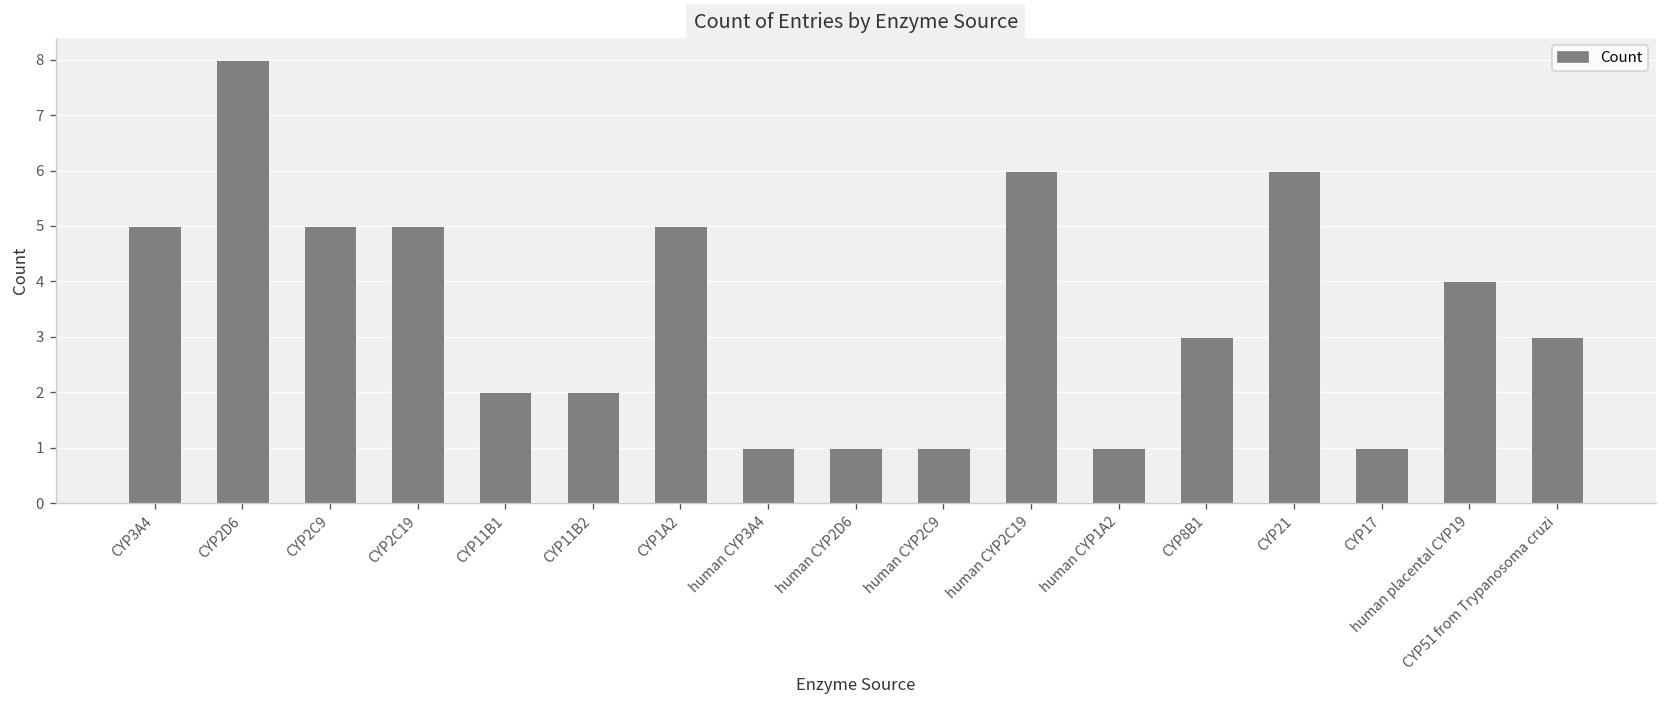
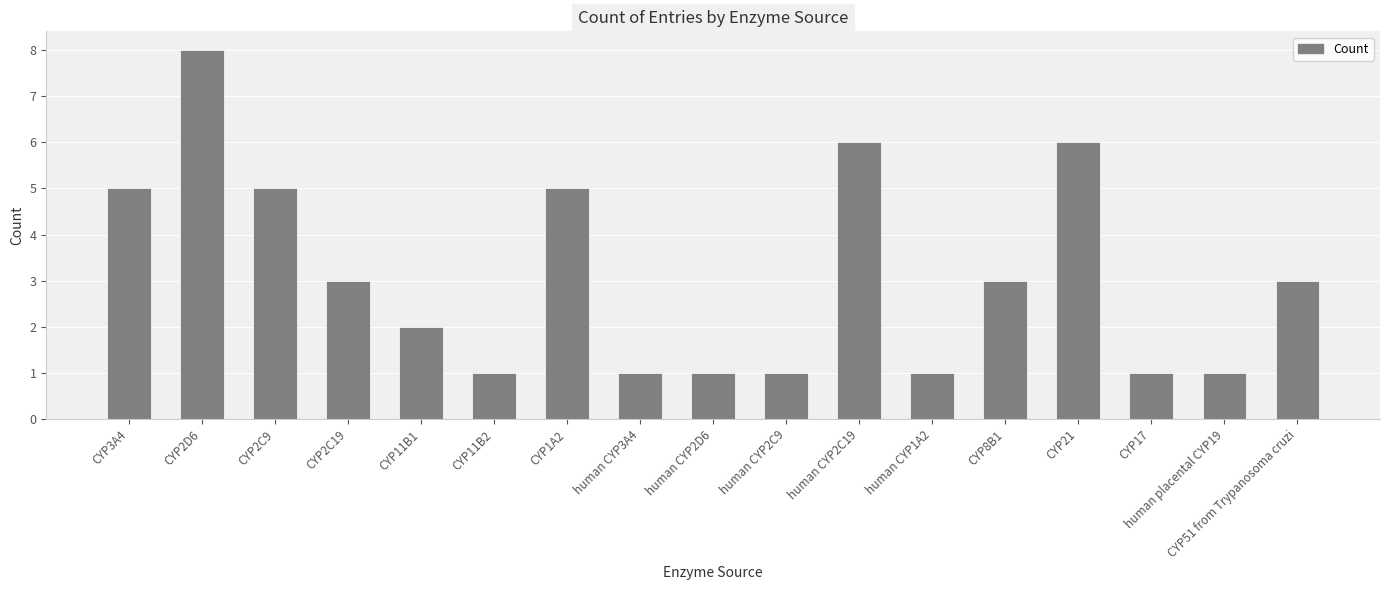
  {
    "CYP3A4": 5,
    "CYP2D6": 8,
    "CYP2C9": 5,
-   "CYP2C19": 5,
+   "CYP2C19": 3,
    "CYP11B1": 2,
-   "CYP11B2": 2,
+   "CYP11B2": 1,
    "CYP1A2": 5,
    "human CYP3A4": 1,
    "human CYP2D6": 1,
    "human CYP2C9": 1,
    "human CYP2C19": 6,
    "human CYP1A2": 1,
    "CYP8B1": 3,
    "CYP21": 6,
    "CYP17": 1,
-   "human placental CYP19": 4,
+   "human placental CYP19": 1,
    "CYP51 from Trypanosoma cruzi": 3
  }
